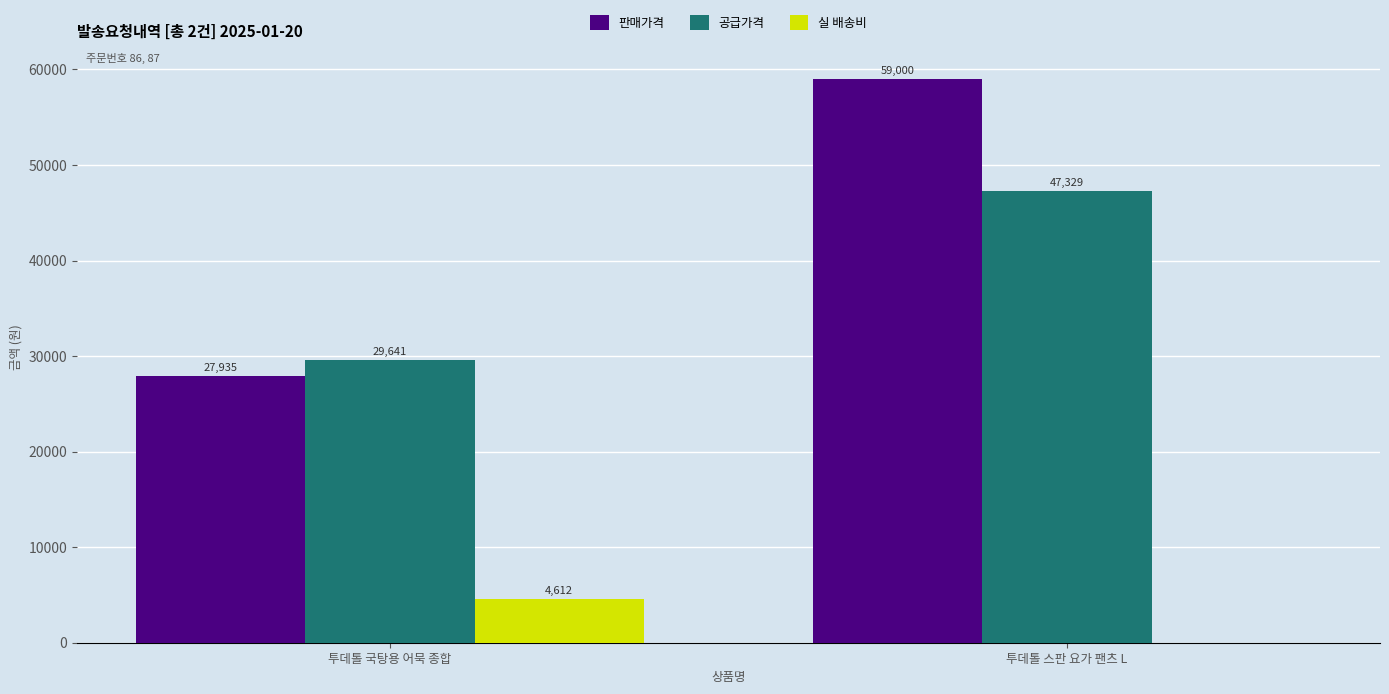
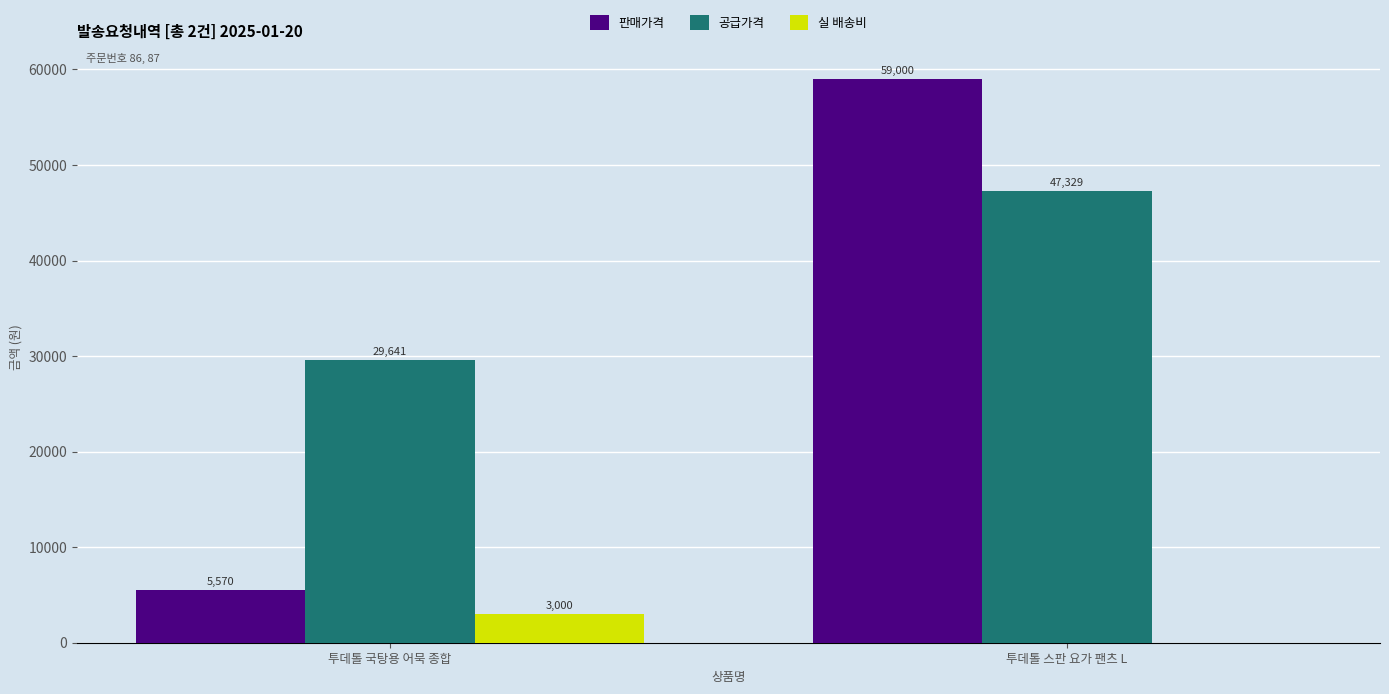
  {
    "판매가격": {
-     "투데톨 국탕용 어묵 종합": "27,935",
+     "투데톨 국탕용 어묵 종합": "5,570",
      "투데톨 스판 요가 팬츠 L": "59,000"
    },
    "공급가격": {
      "투데톨 국탕용 어묵 종합": "29,641",
      "투데톨 스판 요가 팬츠 L": "47,329"
    },
    "실 배송비": {
-     "투데톨 국탕용 어묵 종합": "4,612"
+     "투데톨 국탕용 어묵 종합": "3,000"
    }
  }
